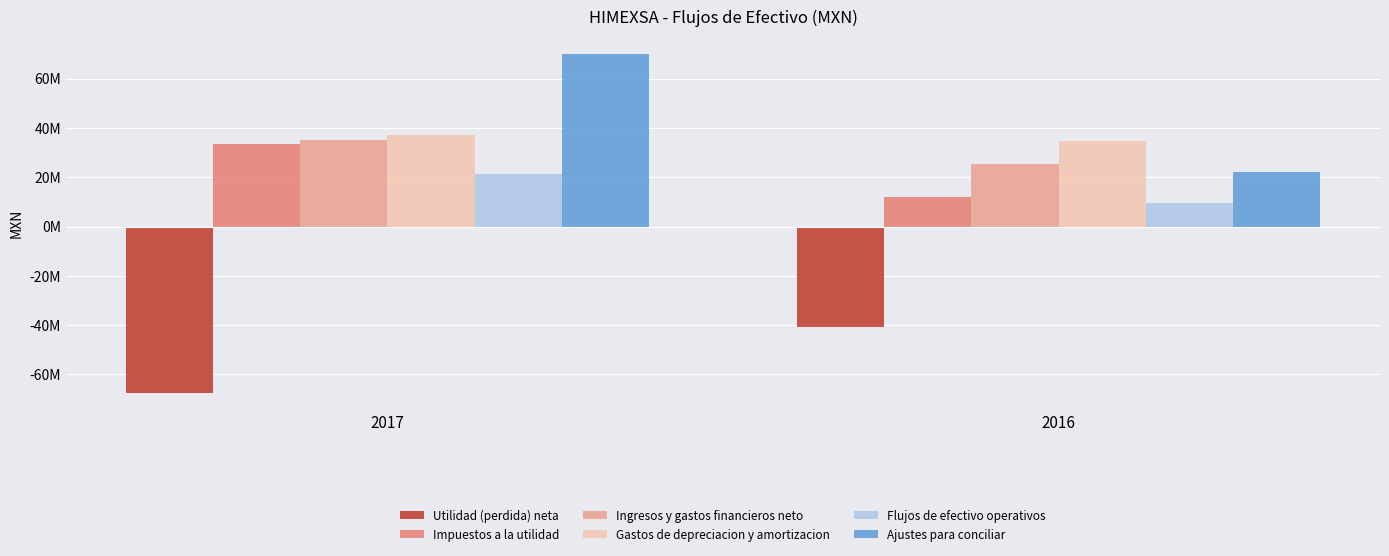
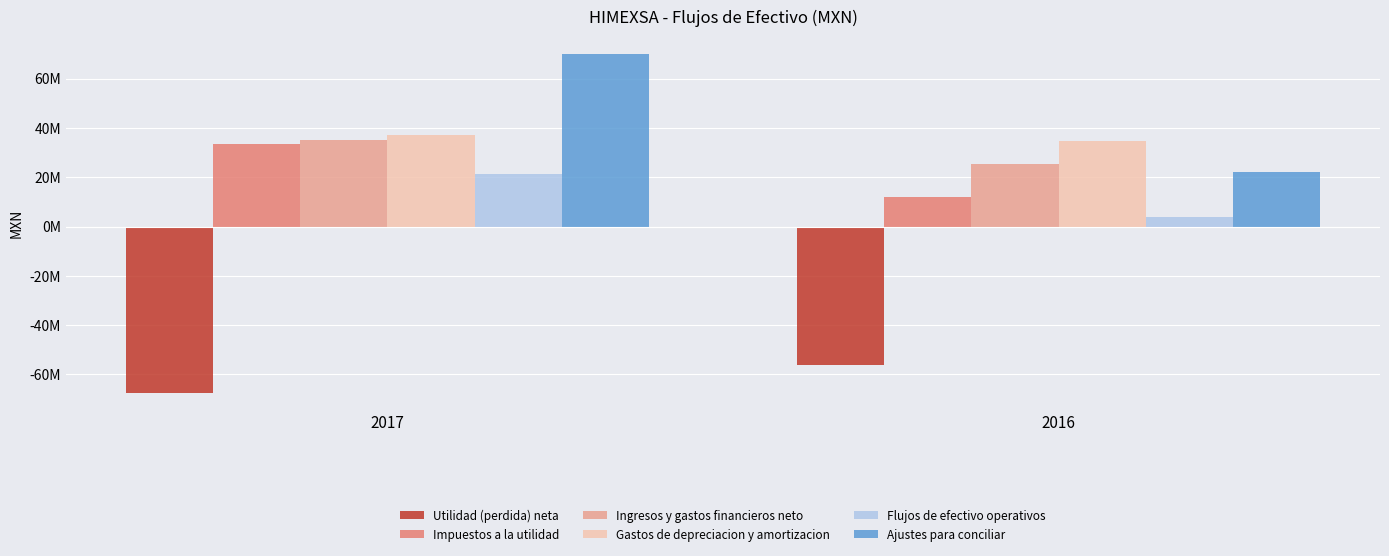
  {
    "Utilidad (perdida) neta": {
      "2017": -68000000,
-     "2016": -41000000
+     "2016": -56000000
    },
    "Flujos de efectivo operativos": {
      "2017": 21000000,
-     "2016": 10000000
+     "2016": 4000000
    },
    "Ajustes para conciliar": {
      "2017": 70000000,
      "2016": 22000000
    }
  }
